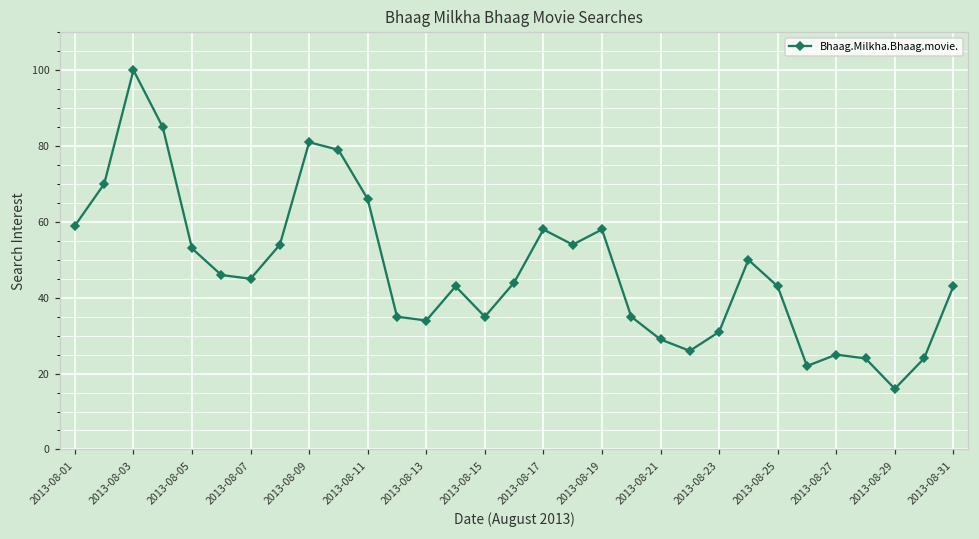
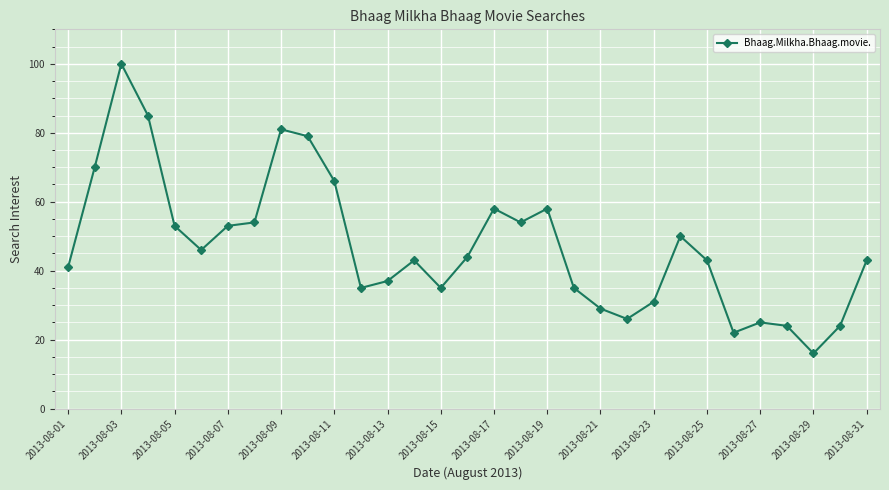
  {
-   "2013-08-01": 59,
+   "2013-08-01": 41,
    "2013-08-03": 100,
    "2013-08-05": 53,
-   "2013-08-07": 45,
+   "2013-08-07": 53,
    "2013-08-09": 81,
    "2013-08-11": 66,
-   "2013-08-13": 34,
+   "2013-08-13": 37,
    "2013-08-15": 35,
    "2013-08-17": 58,
    "2013-08-19": 58,
    "2013-08-21": 29,
    "2013-08-23": 31,
    "2013-08-25": 43,
    "2013-08-27": 25,
    "2013-08-29": 16,
    "2013-08-31": 43
  }
